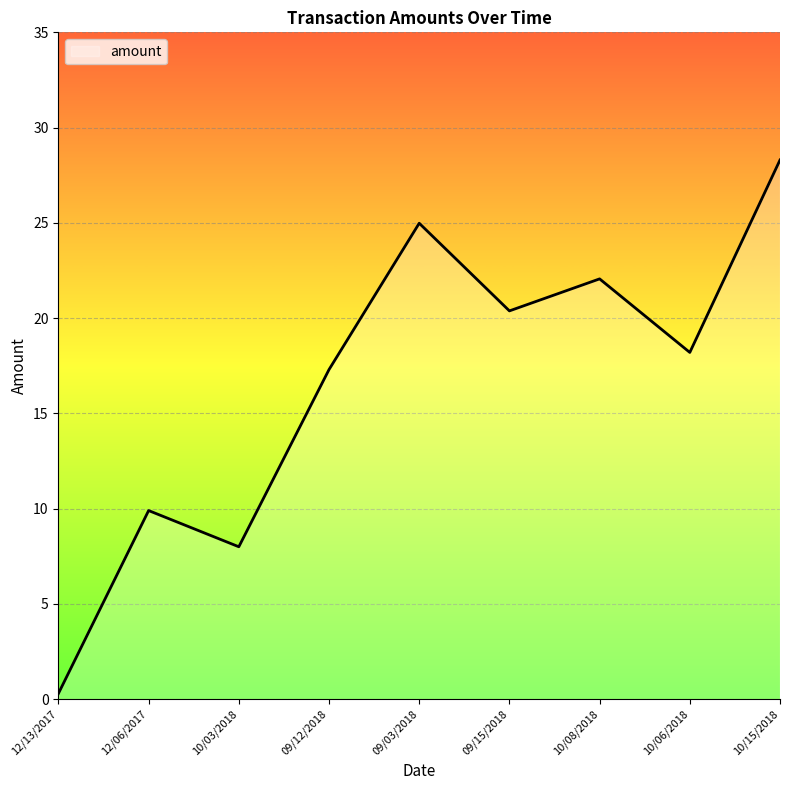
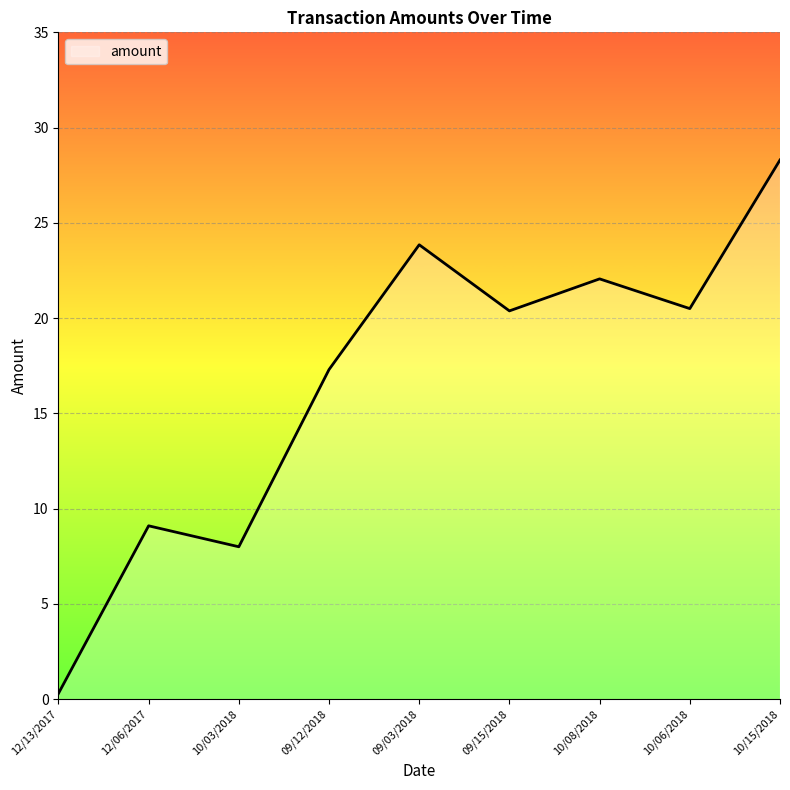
  {
    "12/13/2017": 0.3,
-   "12/06/2017": 9.9,
+   "12/06/2017": 9.1,
    "10/03/2018": 8.0,
    "09/12/2018": 17.3,
-   "09/03/2018": 25.0,
+   "09/03/2018": 23.9,
    "09/15/2018": 20.4,
    "10/08/2018": 22.1,
-   "10/06/2018": 18.2,
+   "10/06/2018": 20.5,
    "10/15/2018": 28.3
  }
